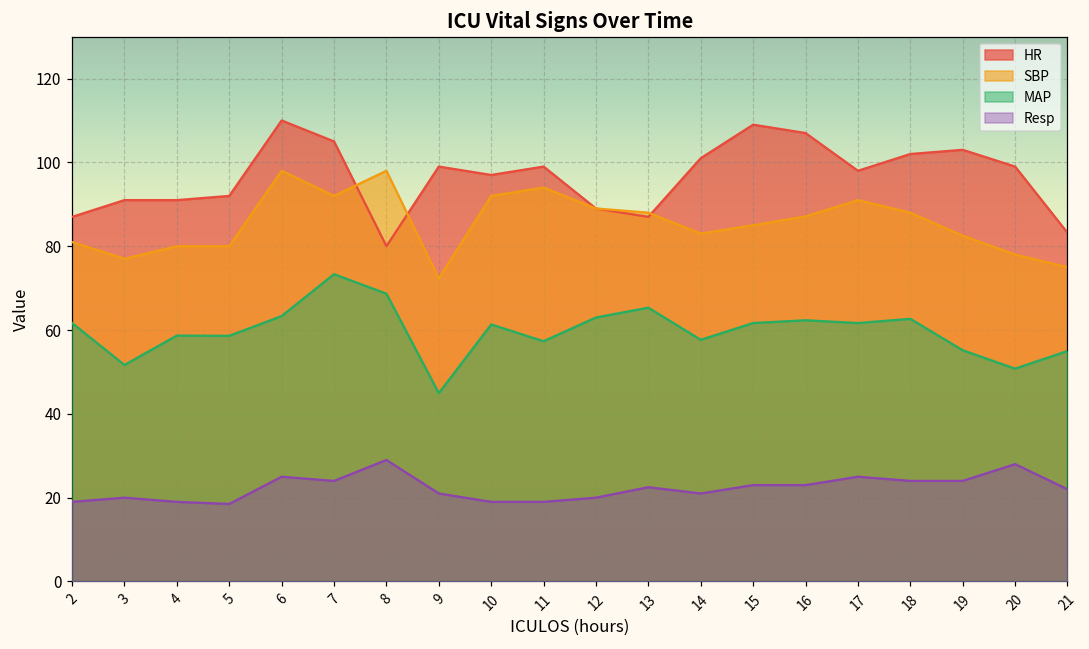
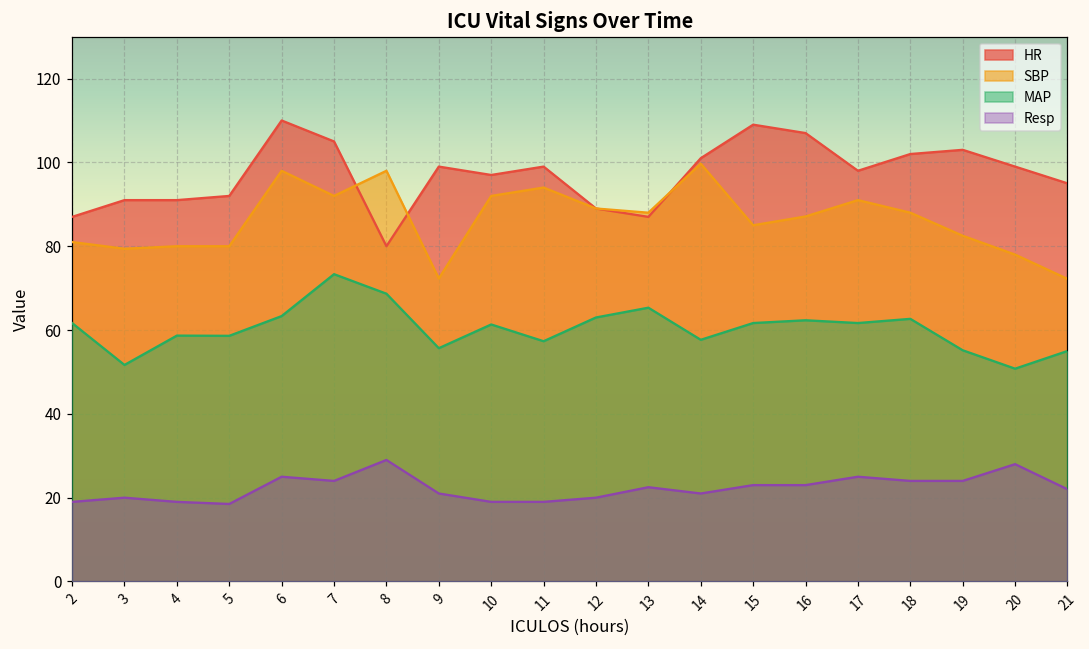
  {
    "HR": {
      "2": 87,
      "3": 91,
      "4": 91,
      "5": 92,
      "6": 110,
      "7": 105,
      "8": 80,
      "9": 99,
      "10": 97,
      "11": 99,
      "13": 87,
      "14": 101,
      "15": 109,
      "16": 107,
      "17": 98,
      "18": 102,
      "19": 103,
      "20": 99,
-     "21": 83
+     "21": 95
    },
    "SBP": {
      "2": 81,
-     "3": 77,
+     "3": 79,
      "4": 80,
      "5": 80,
      "6": 98,
      "7": 92,
      "8": 98,
      "9": 72,
      "10": 92,
      "11": 94,
      "13": 88,
-     "14": 83,
+     "14": 100,
      "15": 85,
      "16": 87,
      "17": 91,
      "18": 88,
      "19": 83,
      "20": 78,
-     "21": 75
+     "21": 72
    },
    "MAP": {
      "2": 62,
      "3": 52,
      "4": 59,
      "5": 59,
      "6": 63,
      "7": 73,
      "8": 69,
-     "9": 45,
+     "9": 56,
      "10": 61,
      "11": 57,
      "12": 63,
      "13": 65,
      "14": 58,
      "15": 62,
      "16": 62,
      "17": 62,
      "18": 63,
      "19": 55,
      "20": 51,
      "21": 55
    },
    "Resp": {
      "2": 19,
      "3": 20,
      "4": 19,
      "5": 19,
      "6": 25,
      "7": 24,
      "8": 29,
      "9": 21,
      "10": 19,
      "11": 19,
      "12": 20,
      "13": 23,
      "14": 21,
      "15": 23,
      "16": 23,
      "17": 25,
      "18": 24,
      "19": 24,
      "20": 28,
      "21": 22
    }
  }
